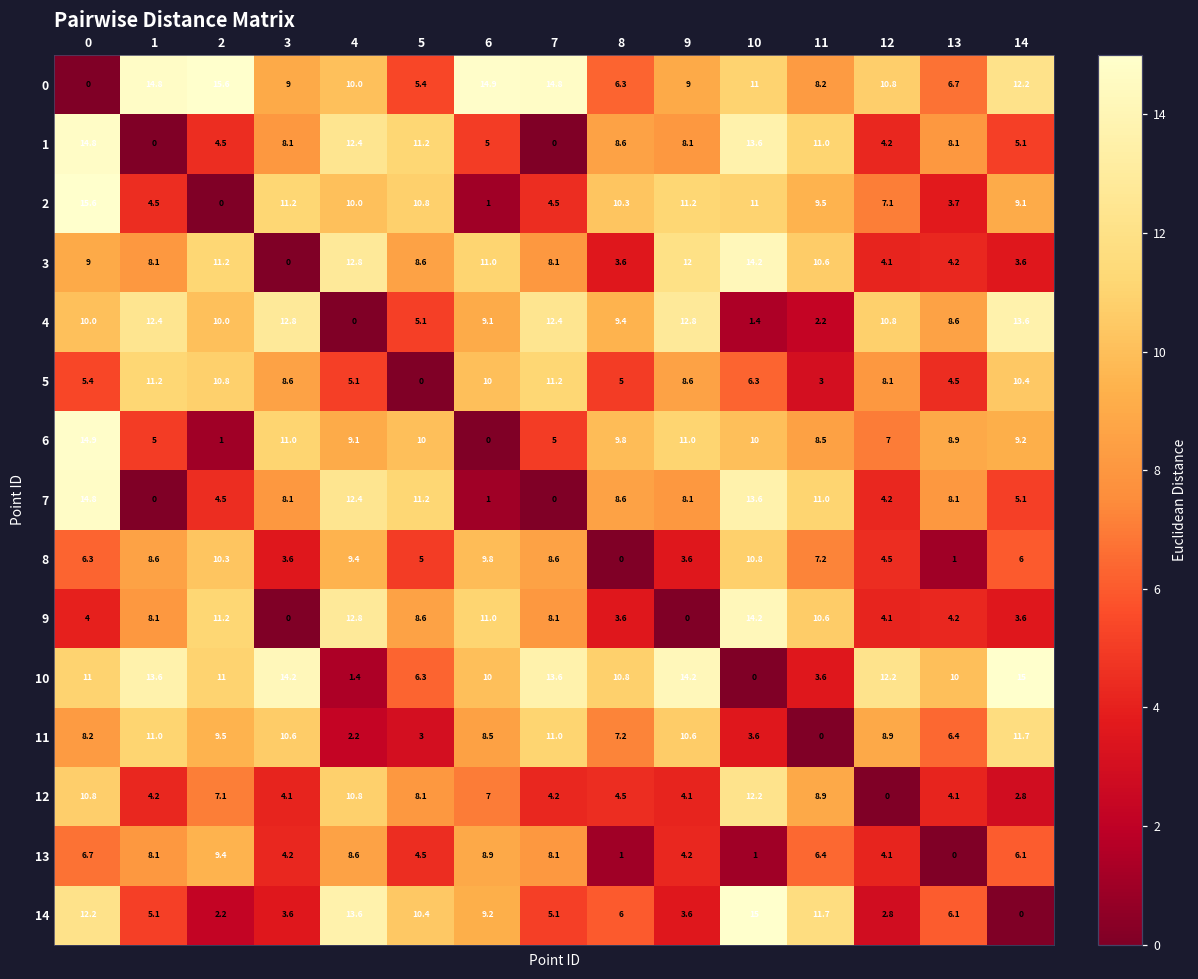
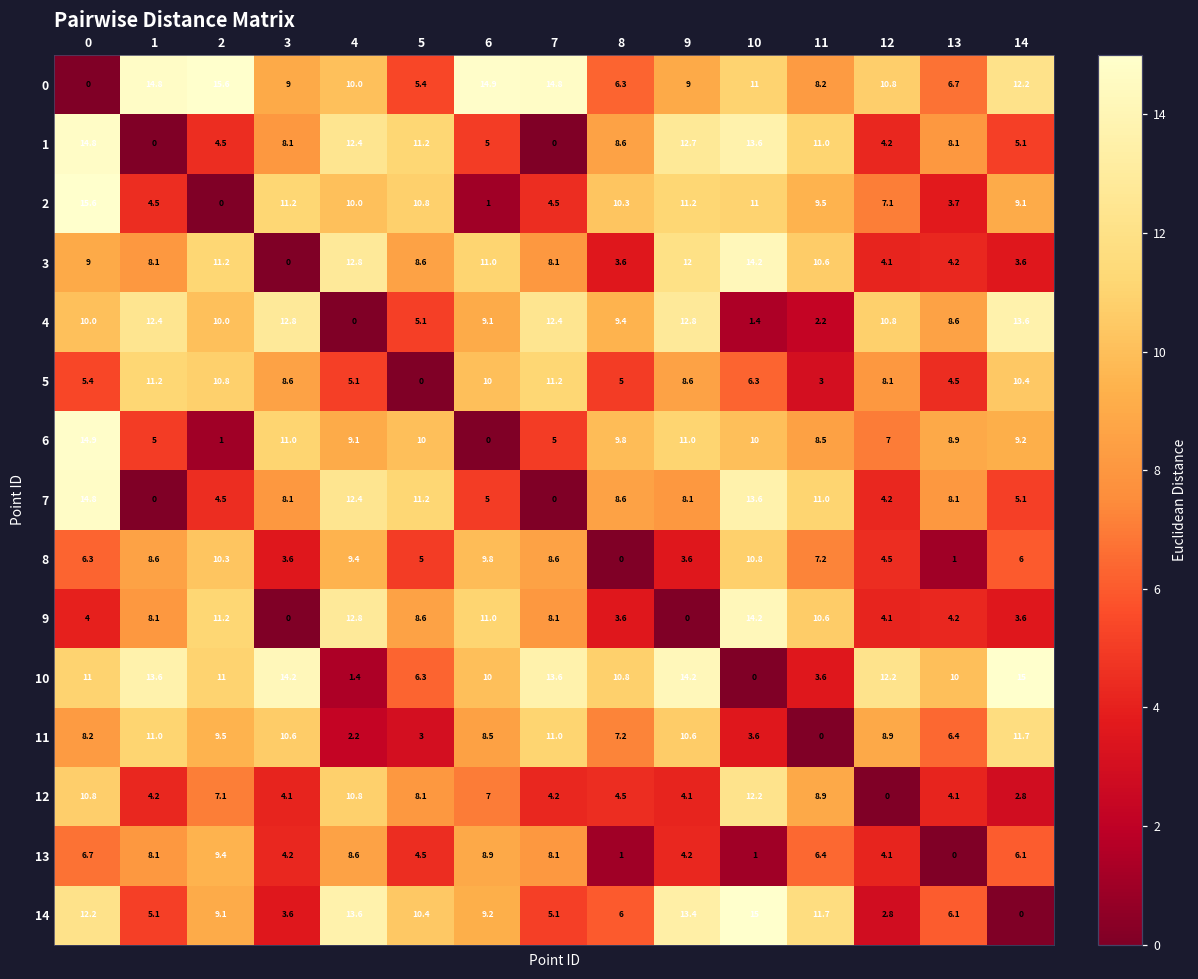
  {
    "1": {
      "0": 14.8,
      "1": 0,
      "2": 4.5,
      "3": 8.1,
      "4": 12.4,
      "5": 11.2,
      "6": 5,
      "7": 0,
      "8": 8.6,
-     "9": 8.1,
+     "9": 12.7,
      "10": 13.6,
      "11": 11.0,
      "12": 4.2,
      "13": 8.1,
      "14": 5.1
    },
    "7": {
      "0": 14.8,
      "1": 0,
      "2": 4.5,
      "3": 8.1,
      "4": 12.4,
      "5": 11.2,
-     "6": 1,
+     "6": 5,
      "7": 0,
      "8": 8.6,
      "9": 8.1,
      "10": 13.6,
      "11": 11.0,
      "12": 4.2,
      "13": 8.1,
      "14": 5.1
    },
    "14": {
      "0": 12.2,
      "1": 5.1,
-     "2": 2.2,
+     "2": 9.1,
      "3": 3.6,
      "4": 13.6,
      "5": 10.4,
      "6": 9.2,
      "7": 5.1,
      "8": 6,
-     "9": 3.6,
+     "9": 13.4,
      "10": 15,
      "11": 11.7,
      "12": 2.8,
      "13": 6.1,
      "14": 0
    }
  }
